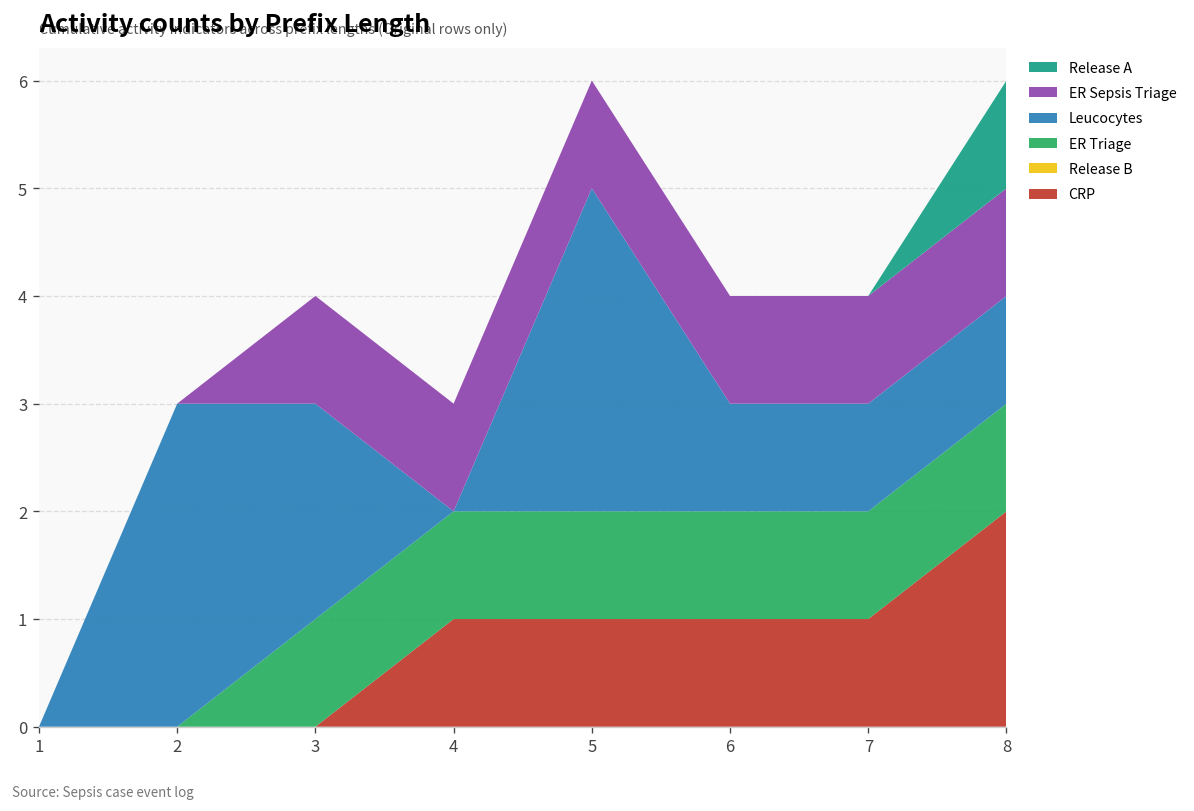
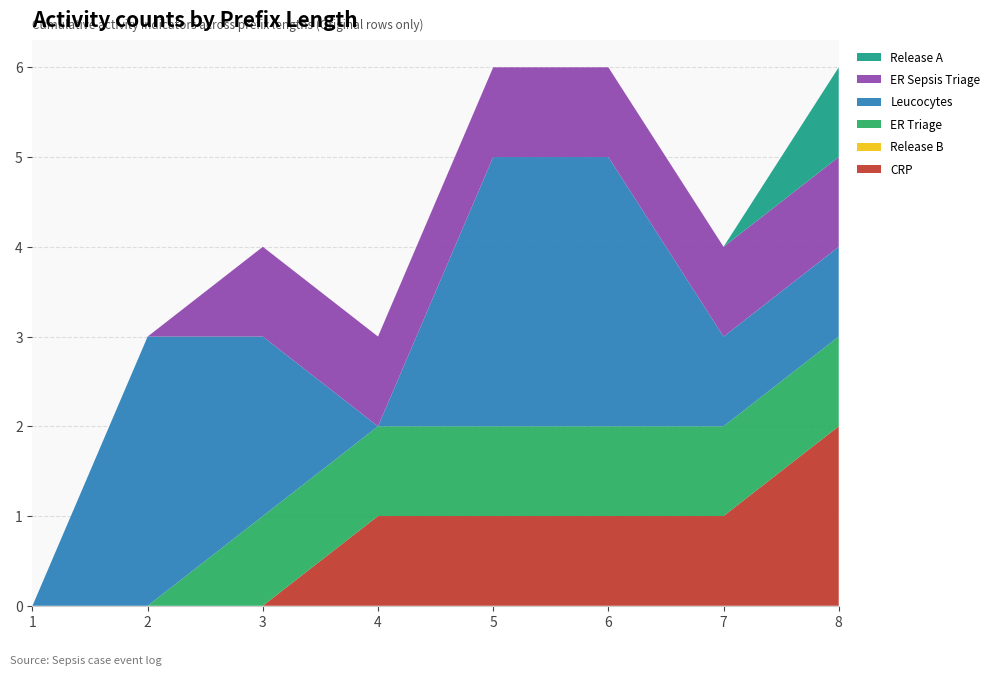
  {
    "Release B": {
      "3": 0,
      "4": 1,
      "5": 1,
      "6": 1,
      "7": 1,
      "8": 2
    },
    "Leucocytes": {
-     "6": 1
+     "6": 3
    }
  }
